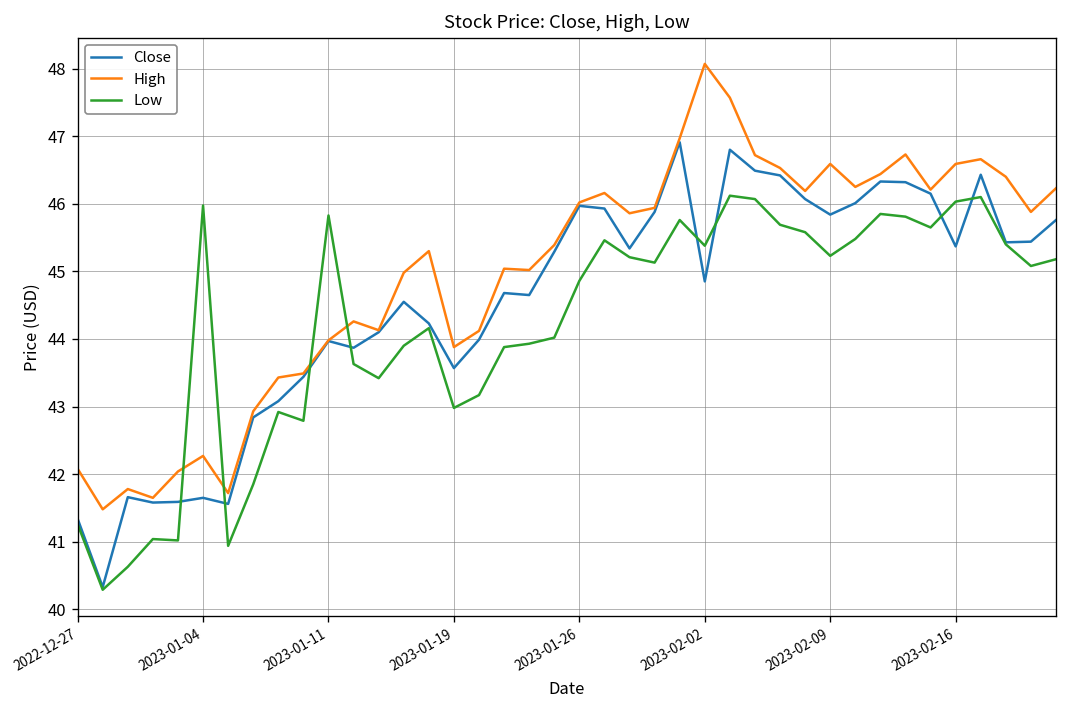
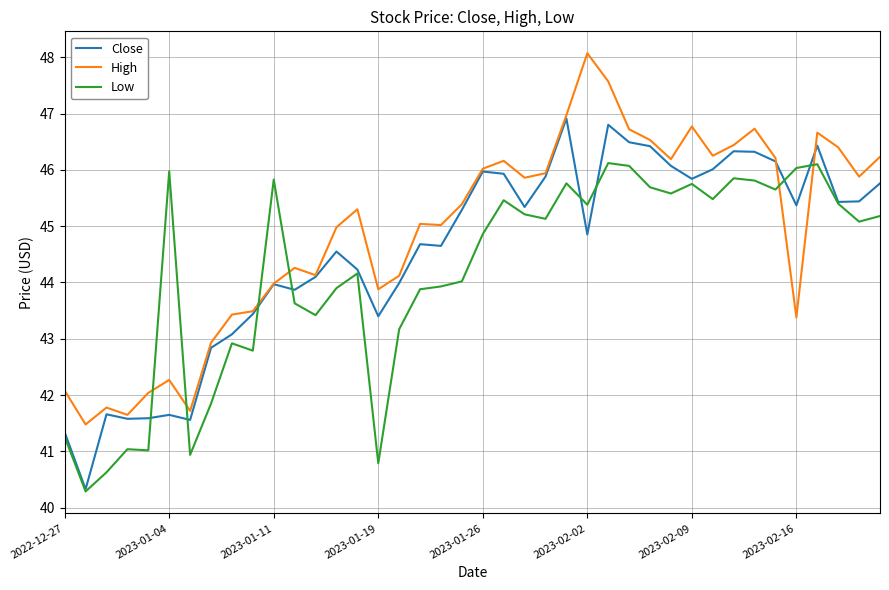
  {
    "Close": {
      "2022-12-27": 41.3,
      "2023-01-04": 41.7,
-     "2023-01-19": 43.6,
+     "2023-01-19": 43.4,
      "2023-01-26": 46.0,
      "2023-02-02": 44.9,
      "2023-02-09": 45.8,
      "2023-02-16": 45.4
    },
    "High": {
      "2022-12-27": 42.1,
      "2023-01-04": 42.3,
      "2023-01-19": 43.9,
      "2023-01-26": 46.0,
      "2023-02-02": 48.1,
-     "2023-02-09": 46.6,
-     "2023-02-16": 46.6
+     "2023-02-09": 46.8,
+     "2023-02-16": 43.4
    },
    "Low": {
      "2022-12-27": 41.3,
      "2023-01-04": 46.0,
      "2023-01-11": 45.8,
-     "2023-01-19": 43.0,
+     "2023-01-19": 40.8,
      "2023-01-26": 44.9,
      "2023-02-02": 45.4,
-     "2023-02-09": 45.2,
+     "2023-02-09": 45.8,
      "2023-02-16": 46.0
    }
  }
